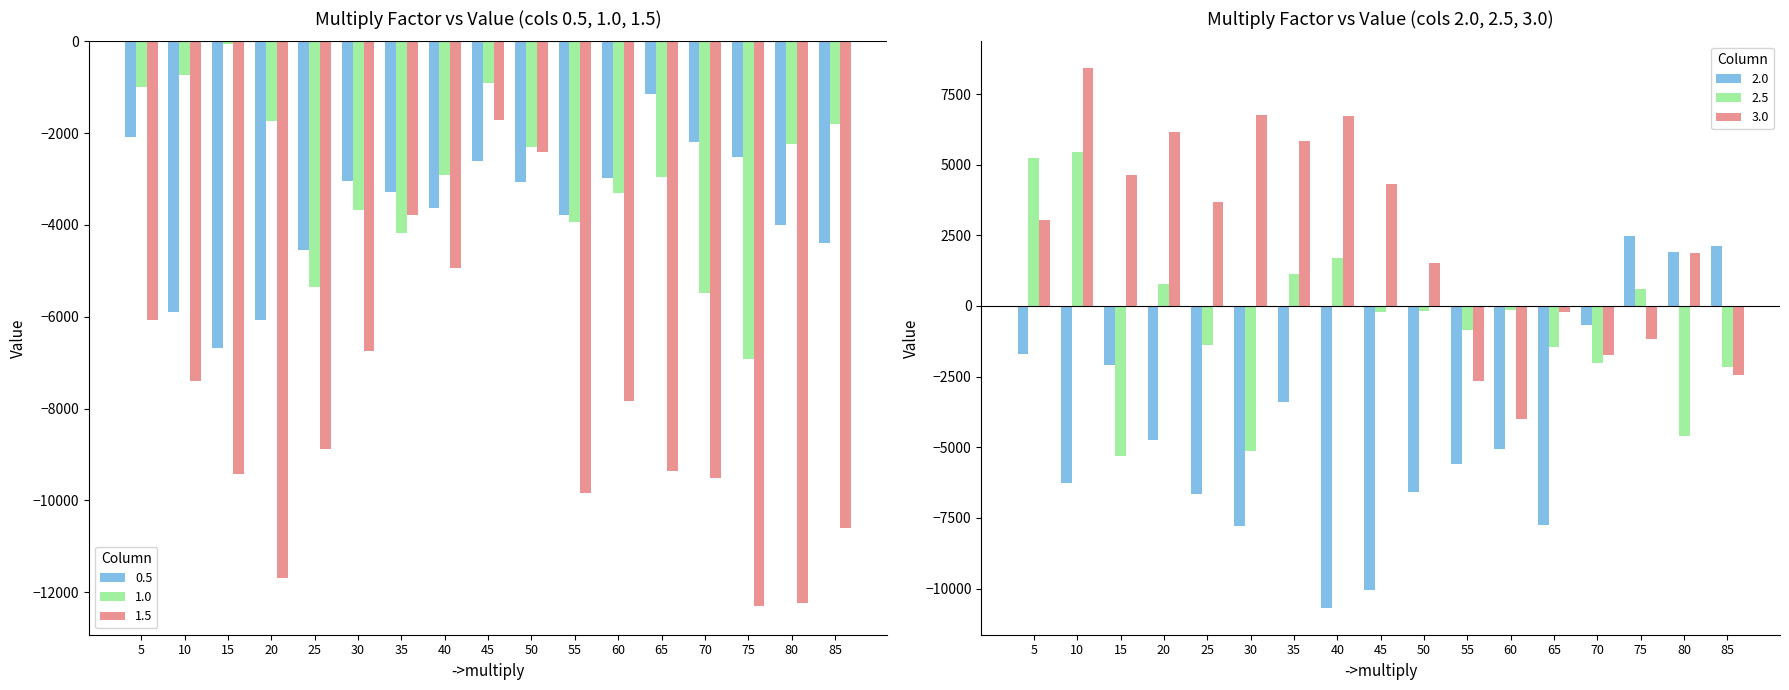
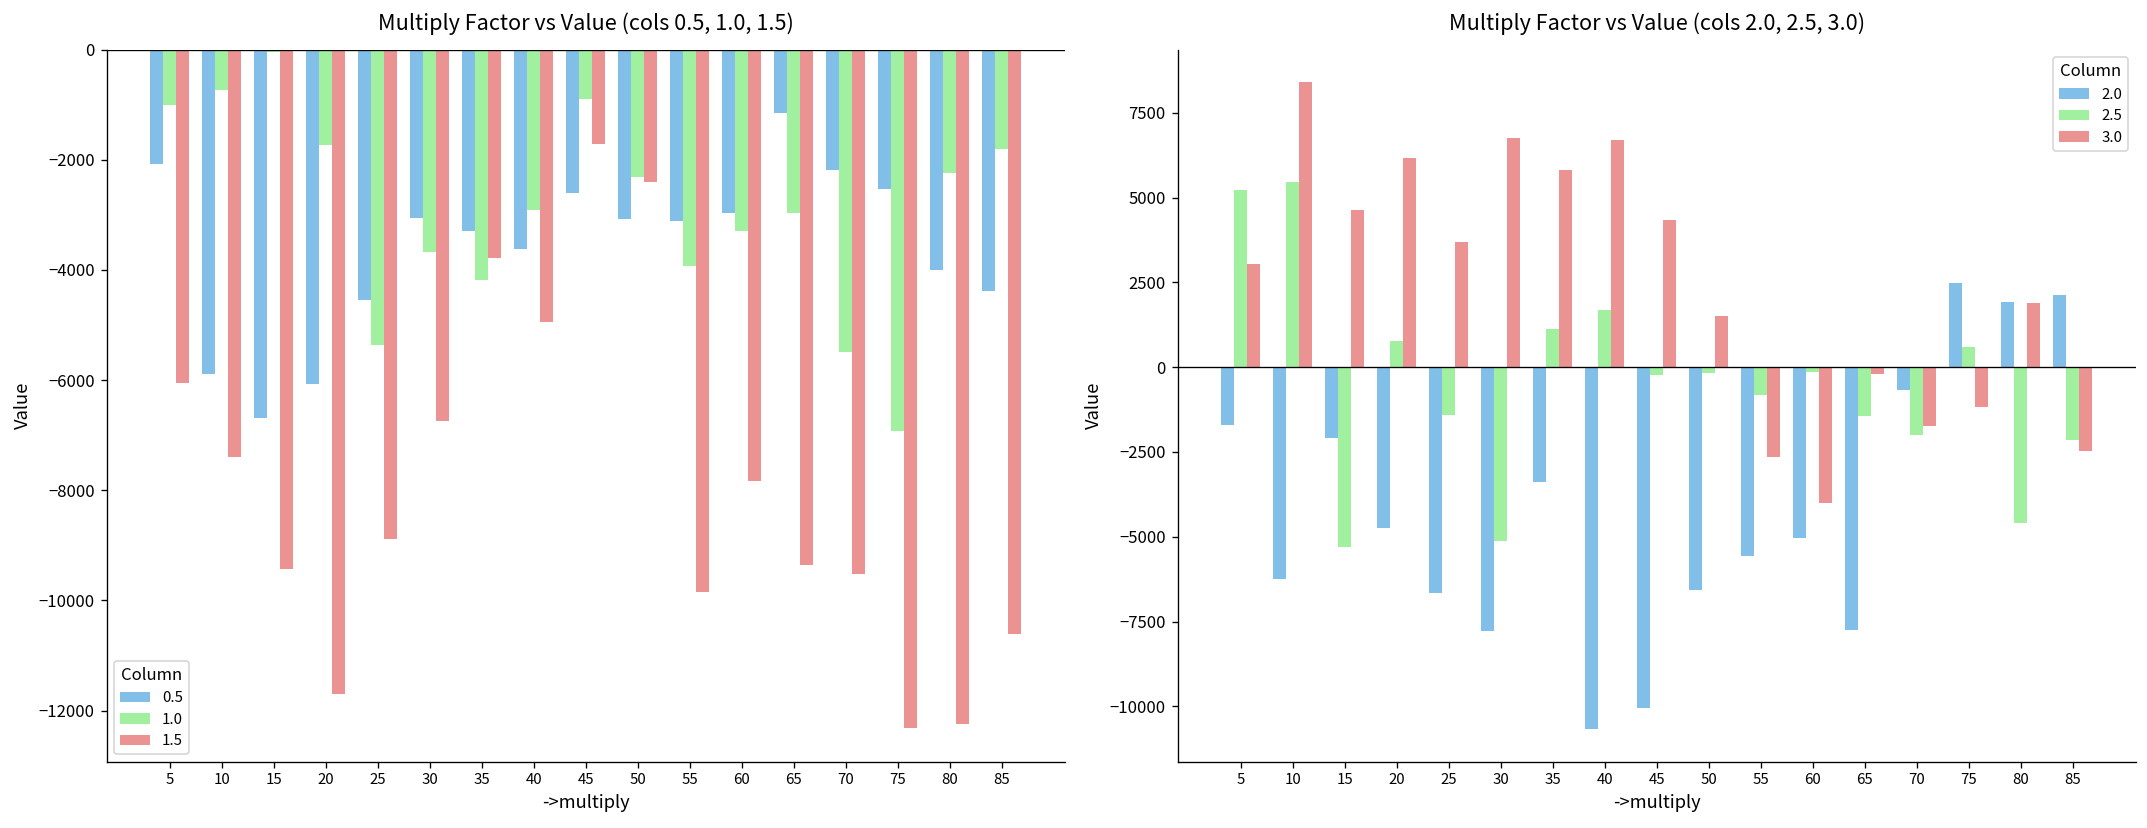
  {
    "Multiply Factor vs Value (cols 0.5, 1.0, 1.5)": {
      "0.5": {
        "5": -2100,
        "10": -5900,
        "15": -6700,
        "20": -6100,
        "25": -4500,
        "30": -3100,
        "35": -3300,
        "40": -3600,
        "45": -2600,
        "50": -3100,
-       "55": -3800,
+       "55": -3100,
        "60": -3000,
        "65": -1200,
        "70": -2200,
        "75": -2500,
        "80": -4000,
        "85": -4400
      },
      "1.0": {
        "5": -1000,
        "10": -700,
        "20": -1700,
        "25": -5400,
        "30": -3700,
        "35": -4200,
        "40": -2900,
        "45": -900,
        "50": -2300,
        "55": -3900,
        "60": -3300,
        "65": -3000,
        "70": -5500,
        "75": -6900,
        "80": -2200,
        "85": -1800
      },
      "1.5": {
        "5": -6100,
        "10": -7400,
        "15": -9400,
        "20": -11700,
        "25": -8900,
        "30": -6700,
        "35": -3800,
        "40": -4900,
        "45": -1700,
        "50": -2400,
        "55": -9800,
        "60": -7800,
        "65": -9400,
        "70": -9500,
        "75": -12300,
        "80": -12200,
        "85": -10600
      }
    },
    "Multiply Factor vs Value (cols 2.0, 2.5, 3.0)": {
      "2.0": {
        "5": -1700,
        "10": -6300,
        "15": -2100,
        "20": -4700,
        "25": -6700,
        "30": -7800,
        "35": -3400,
        "40": -10700,
        "45": -10000,
        "50": -6600,
        "55": -5600,
        "60": -5000,
        "65": -7800,
        "70": -700,
        "75": 2500,
        "80": 1900,
        "85": 2100
      },
      "2.5": {
        "5": 5200,
        "10": 5500,
        "15": -5300,
        "20": 800,
        "25": -1400,
        "30": -5100,
        "35": 1100,
        "40": 1700,
        "45": -200,
        "50": -200,
        "55": -800,
        "60": -100,
        "65": -1400,
        "70": -2000,
        "75": 600,
        "80": -4600,
        "85": -2200
      },
      "3.0": {
        "5": 3100,
        "10": 8400,
        "15": 4600,
        "20": 6200,
        "25": 3700,
        "30": 6800,
        "35": 5800,
        "40": 6700,
        "45": 4300,
        "50": 1500,
        "55": -2700,
        "60": -4000,
        "65": -200,
        "70": -1700,
        "75": -1200,
        "80": 1900,
        "85": -2500
      }
    }
  }
